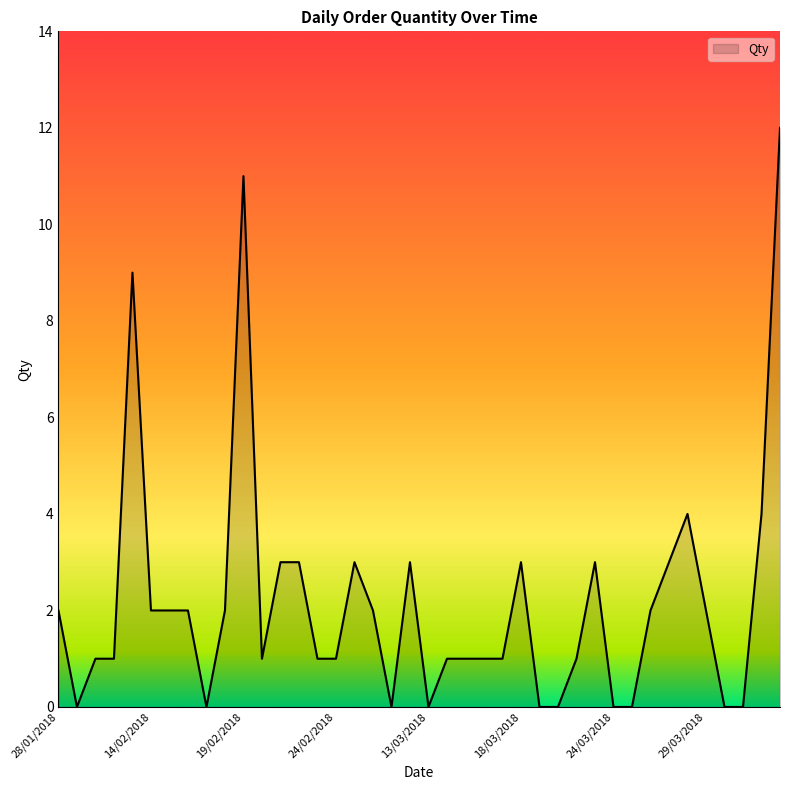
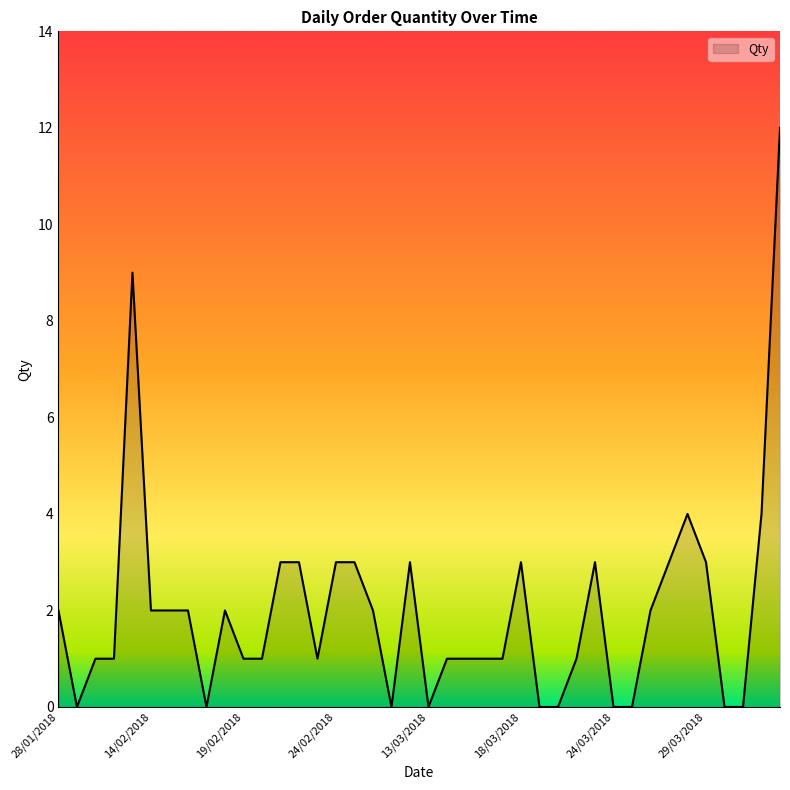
  {
    "28/01/2018": 2,
    "14/02/2018": 2,
-   "19/02/2018": 11,
-   "24/02/2018": 1,
+   "19/02/2018": 1,
+   "24/02/2018": 3,
    "13/03/2018": 0,
    "18/03/2018": 3,
    "24/03/2018": 0,
-   "29/03/2018": 2
+   "29/03/2018": 3
  }
